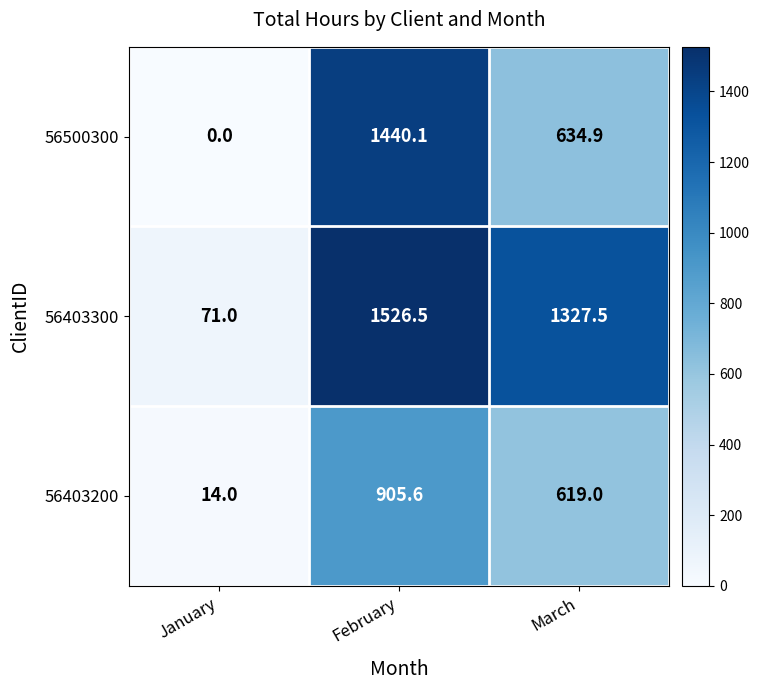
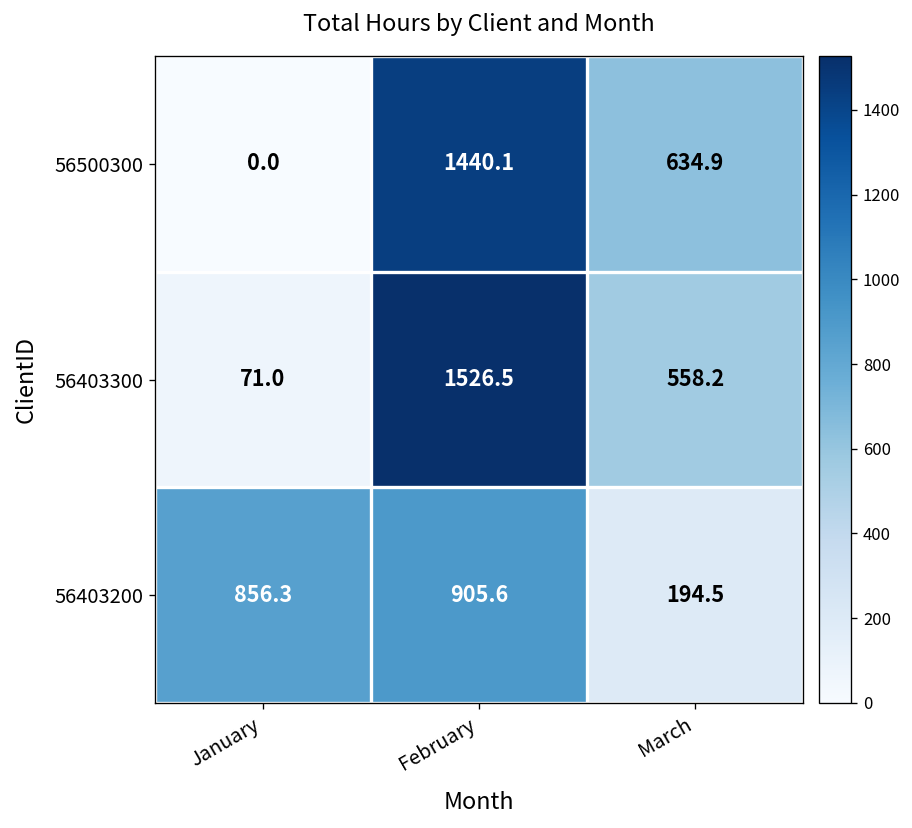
  {
    "56500300": {
      "January": 0.0,
      "February": 1440.1,
      "March": 634.9
    },
    "56403300": {
      "January": 71.0,
      "February": 1526.5,
-     "March": 1327.5
+     "March": 558.2
    },
    "56403200": {
-     "January": 14.0,
+     "January": 856.3,
      "February": 905.6,
-     "March": 619.0
+     "March": 194.5
    }
  }
